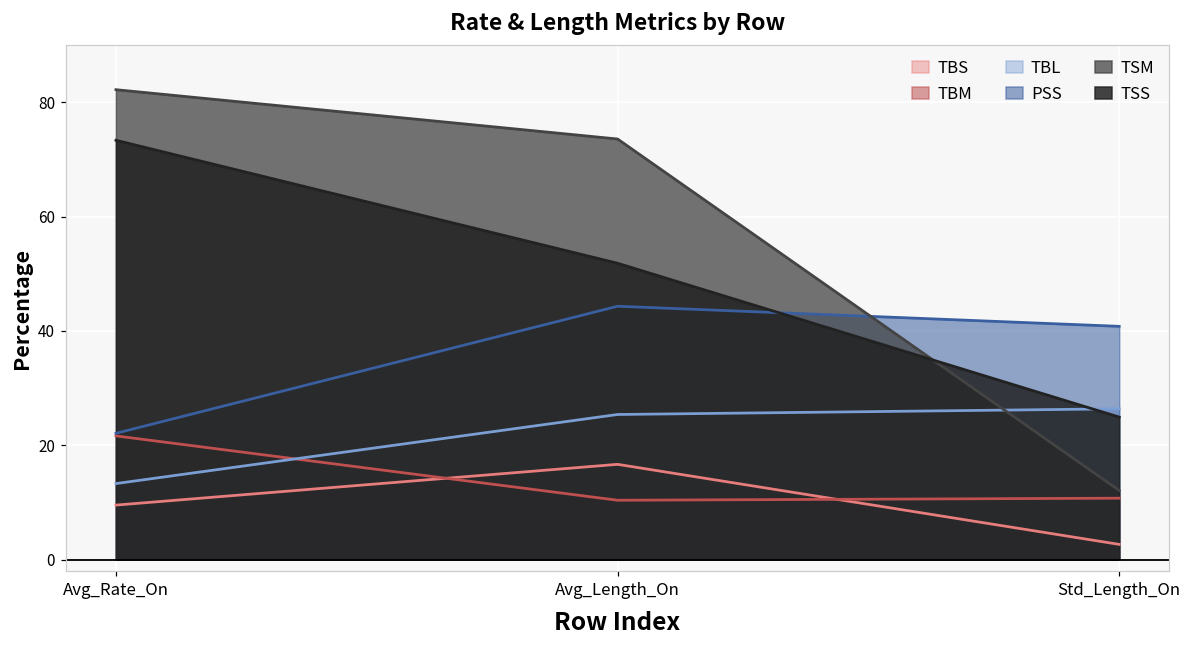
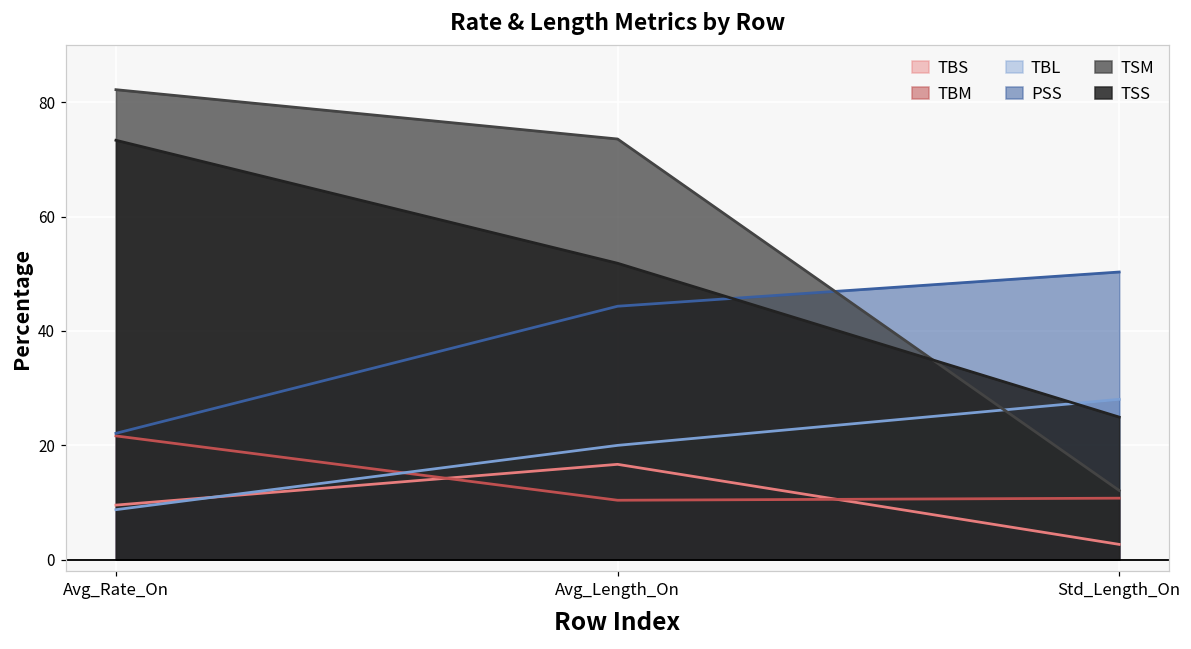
  {
    "TBS": {
      "Avg_Rate_On": 10,
      "Avg_Length_On": 17,
      "Std_Length_On": 3
    },
    "TBM": {
      "Avg_Length_On": 10,
      "Std_Length_On": 11
    },
    "TBL": {
-     "Avg_Rate_On": 13,
-     "Avg_Length_On": 25,
-     "Std_Length_On": 26
+     "Avg_Rate_On": 9,
+     "Avg_Length_On": 20,
+     "Std_Length_On": 28
    },
    "PSS": {
      "Avg_Length_On": 44,
-     "Std_Length_On": 41
+     "Std_Length_On": 50
    }
  }
